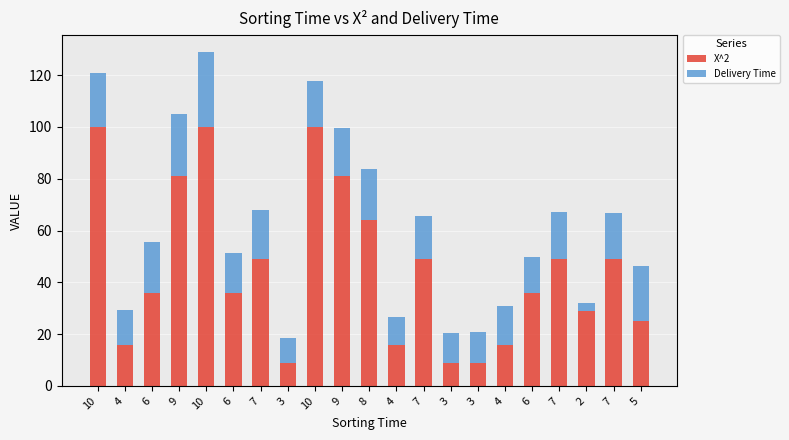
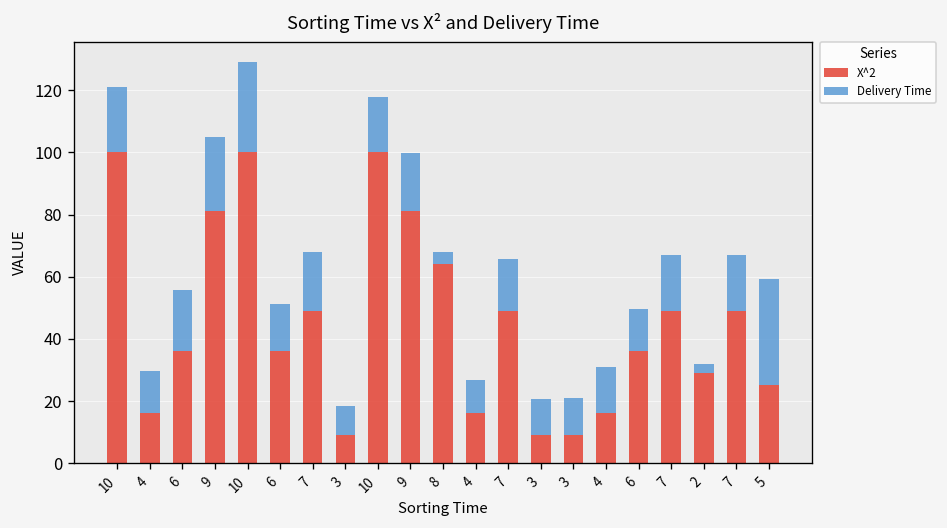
  {
    "X^2": {
      "8": 64,
      "2": 29,
      "5": 25
    },
    "Delivery Time": {
-     "8": 20,
+     "8": 4,
      "2": 3,
-     "5": 22
+     "5": 34
    }
  }
